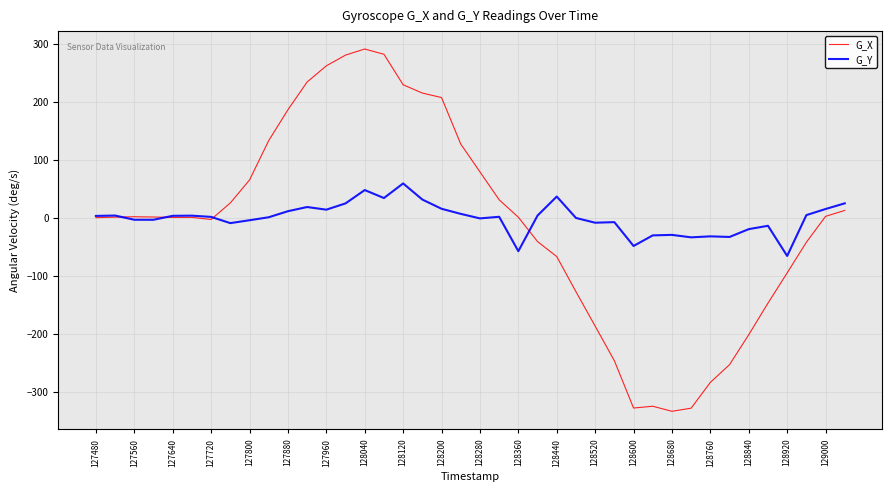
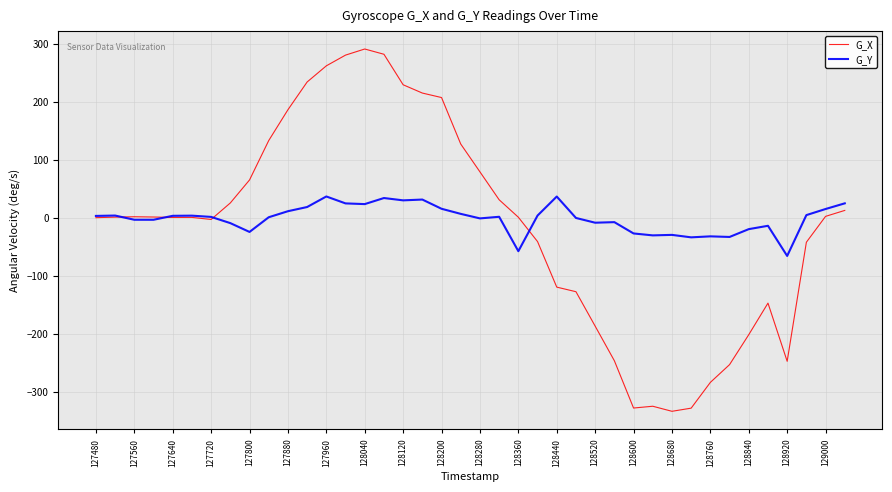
  {
    "G_X": {
      "127560": 0,
      "127720": 0,
      "127800": 70,
      "127880": 190,
      "127960": 260,
      "128040": 290,
      "128120": 230,
      "128200": 210,
      "128280": 80,
      "128360": 0,
-     "128440": -70,
+     "128440": -120,
      "128520": -190,
      "128600": -330,
      "128680": -330,
      "128760": -280,
      "128840": -200,
-     "128920": -90,
+     "128920": -250,
      "129000": 0
    },
    "G_Y": {
      "127560": 0,
      "127720": 0,
-     "127800": 0,
+     "127800": -20,
      "127880": 10,
-     "127960": 10,
-     "128040": 50,
-     "128120": 60,
+     "127960": 40,
+     "128040": 20,
+     "128120": 30,
      "128200": 20,
      "128280": 0,
      "128360": -60,
      "128440": 40,
      "128520": -10,
-     "128600": -50,
+     "128600": -30,
      "128680": -30,
      "128760": -30,
      "128840": -20,
      "128920": -70,
      "129000": 20
    }
  }
